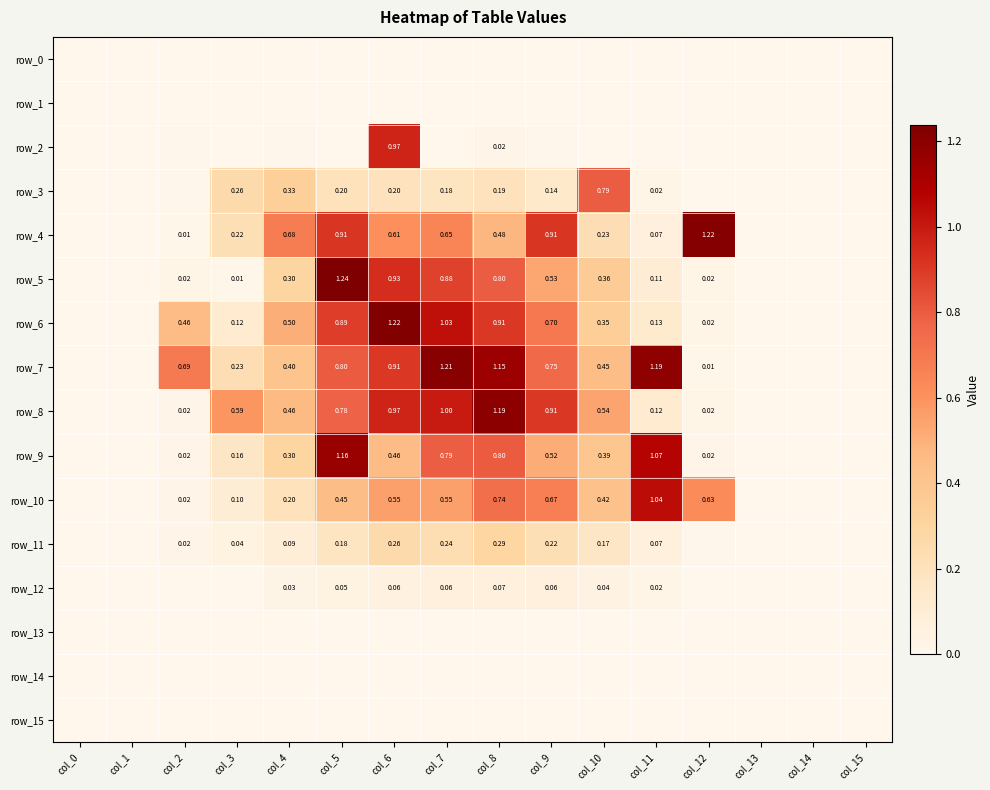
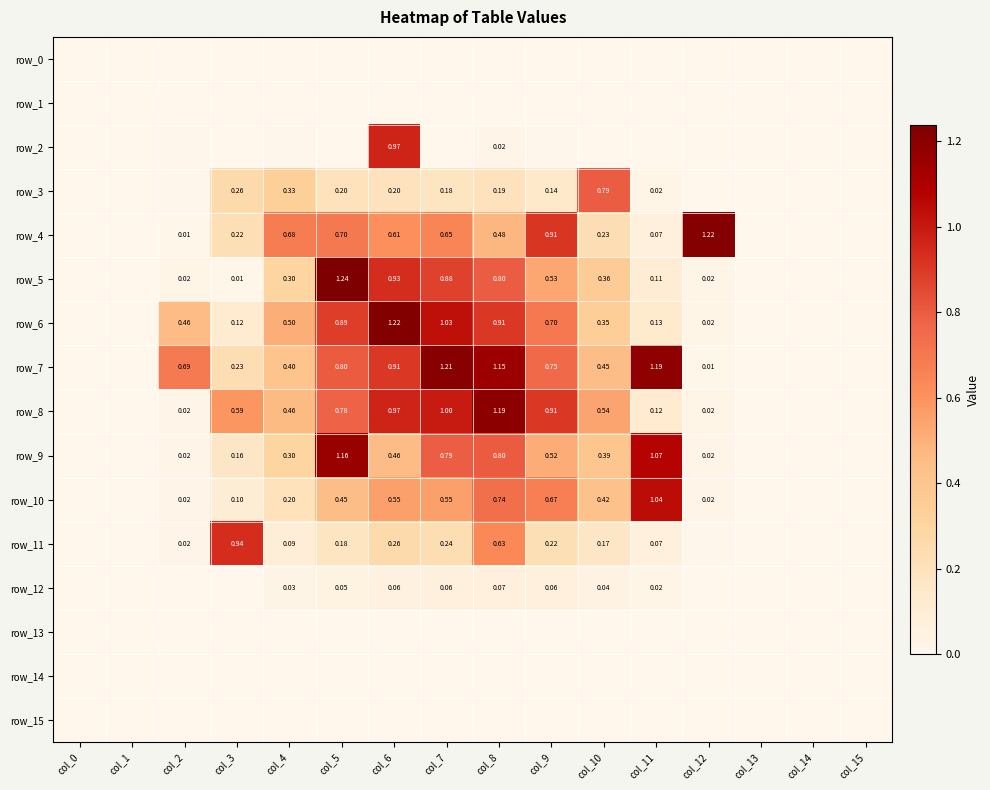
  {
    "row_2": {
      "col_6": 0.97,
      "col_8": 0.02
    },
    "row_3": {
      "col_3": 0.26,
      "col_4": 0.33,
      "col_5": 0.20,
      "col_6": 0.20,
      "col_7": 0.18,
      "col_8": 0.19,
      "col_9": 0.14,
      "col_10": 0.79,
      "col_11": 0.02
    },
    "row_4": {
      "col_2": 0.01,
      "col_3": 0.22,
      "col_4": 0.68,
-     "col_5": 0.91,
+     "col_5": 0.70,
      "col_6": 0.61,
      "col_7": 0.65,
      "col_8": 0.48,
      "col_9": 0.91,
      "col_10": 0.23,
      "col_11": 0.07,
      "col_12": 1.22
    },
    "row_5": {
      "col_2": 0.02,
      "col_3": 0.01,
      "col_4": 0.30,
      "col_5": 1.24,
      "col_6": 0.93,
      "col_7": 0.88,
      "col_8": 0.80,
      "col_9": 0.53,
      "col_10": 0.36,
      "col_11": 0.11,
      "col_12": 0.02
    },
    "row_6": {
      "col_2": 0.46,
      "col_3": 0.12,
      "col_4": 0.50,
      "col_5": 0.89,
      "col_6": 1.22,
      "col_7": 1.03,
      "col_8": 0.91,
      "col_9": 0.70,
      "col_10": 0.35,
      "col_11": 0.13,
      "col_12": 0.02
    },
    "row_7": {
      "col_2": 0.69,
      "col_3": 0.23,
      "col_4": 0.40,
      "col_5": 0.80,
      "col_6": 0.91,
      "col_7": 1.21,
      "col_8": 1.15,
      "col_9": 0.75,
      "col_10": 0.45,
      "col_11": 1.19,
      "col_12": 0.01
    },
    "row_8": {
      "col_2": 0.02,
      "col_3": 0.59,
      "col_4": 0.46,
      "col_5": 0.78,
      "col_6": 0.97,
      "col_7": 1.00,
      "col_8": 1.19,
      "col_9": 0.91,
      "col_10": 0.54,
      "col_11": 0.12,
      "col_12": 0.02
    },
    "row_9": {
      "col_2": 0.02,
      "col_3": 0.16,
      "col_4": 0.30,
      "col_5": 1.16,
      "col_6": 0.46,
      "col_7": 0.79,
      "col_8": 0.80,
      "col_9": 0.52,
      "col_10": 0.39,
      "col_11": 1.07,
      "col_12": 0.02
    },
    "row_10": {
      "col_2": 0.02,
      "col_3": 0.10,
      "col_4": 0.20,
      "col_5": 0.45,
      "col_6": 0.55,
      "col_7": 0.55,
      "col_8": 0.74,
      "col_9": 0.67,
      "col_10": 0.42,
      "col_11": 1.04,
-     "col_12": 0.63
+     "col_12": 0.02
    },
    "row_11": {
      "col_2": 0.02,
-     "col_3": 0.04,
+     "col_3": 0.94,
      "col_4": 0.09,
      "col_5": 0.18,
      "col_6": 0.26,
      "col_7": 0.24,
-     "col_8": 0.29,
+     "col_8": 0.63,
      "col_9": 0.22,
      "col_10": 0.17,
      "col_11": 0.07
    },
    "row_12": {
      "col_4": 0.03,
      "col_5": 0.05,
      "col_6": 0.06,
      "col_7": 0.06,
      "col_8": 0.07,
      "col_9": 0.06,
      "col_10": 0.04,
      "col_11": 0.02
    }
  }
